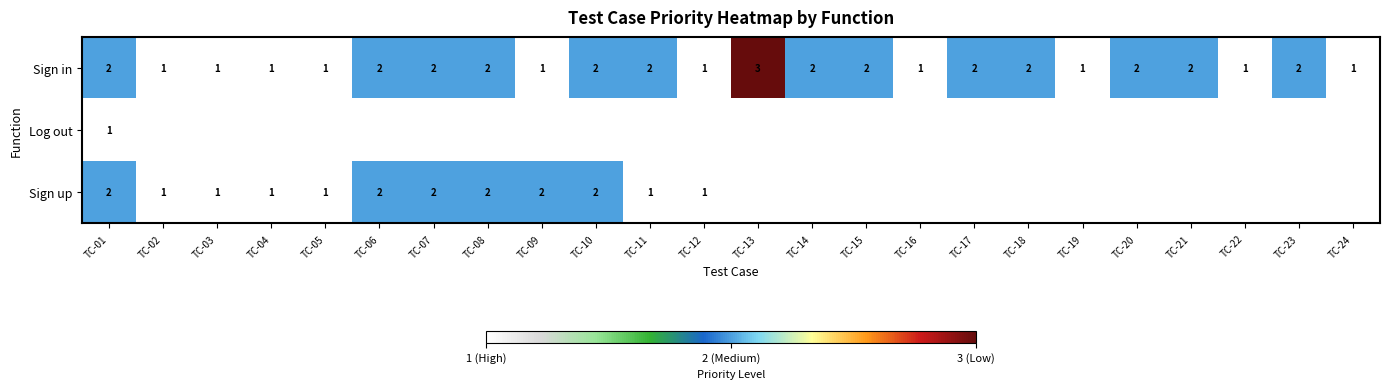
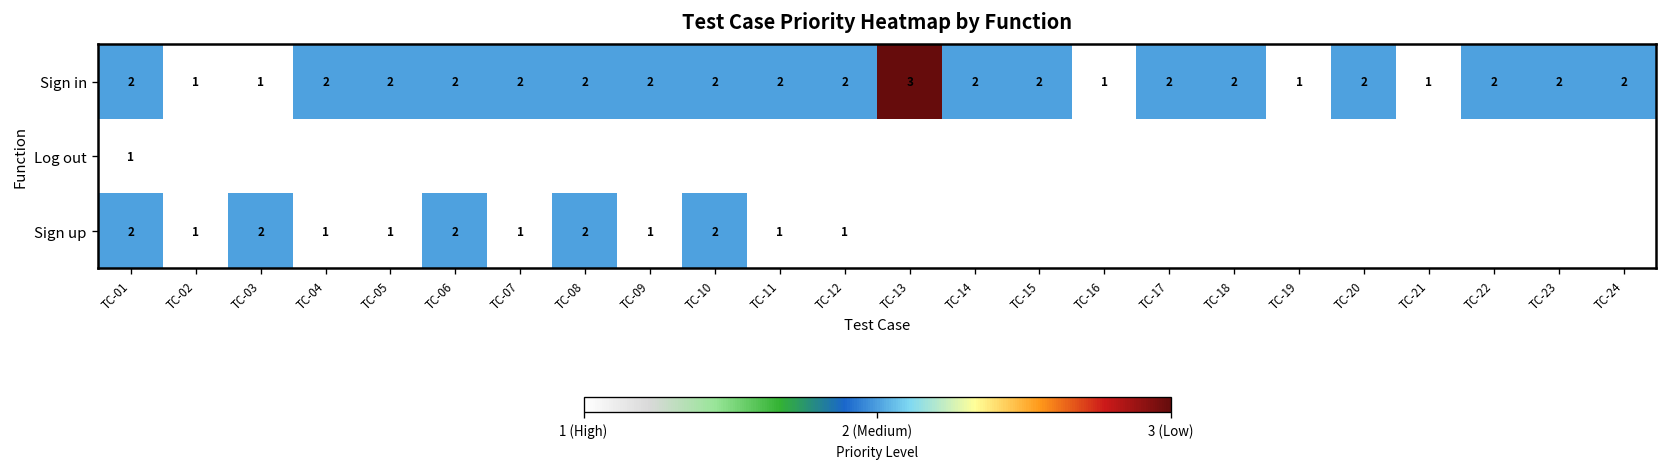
  {
    "Sign in": {
      "TC-01": 2,
      "TC-02": 1,
      "TC-03": 1,
-     "TC-04": 1,
-     "TC-05": 1,
+     "TC-04": 2,
+     "TC-05": 2,
      "TC-06": 2,
      "TC-07": 2,
      "TC-08": 2,
-     "TC-09": 1,
+     "TC-09": 2,
      "TC-10": 2,
      "TC-11": 2,
-     "TC-12": 1,
+     "TC-12": 2,
      "TC-13": 3,
      "TC-14": 2,
      "TC-15": 2,
      "TC-16": 1,
      "TC-17": 2,
      "TC-18": 2,
      "TC-19": 1,
      "TC-20": 2,
-     "TC-21": 2,
-     "TC-22": 1,
+     "TC-21": 1,
+     "TC-22": 2,
      "TC-23": 2,
-     "TC-24": 1
+     "TC-24": 2
    },
    "Log out": {
      "TC-01": 1
    },
    "Sign up": {
      "TC-01": 2,
      "TC-02": 1,
-     "TC-03": 1,
+     "TC-03": 2,
      "TC-04": 1,
      "TC-05": 1,
      "TC-06": 2,
-     "TC-07": 2,
+     "TC-07": 1,
      "TC-08": 2,
-     "TC-09": 2,
+     "TC-09": 1,
      "TC-10": 2,
      "TC-11": 1,
      "TC-12": 1
    }
  }
